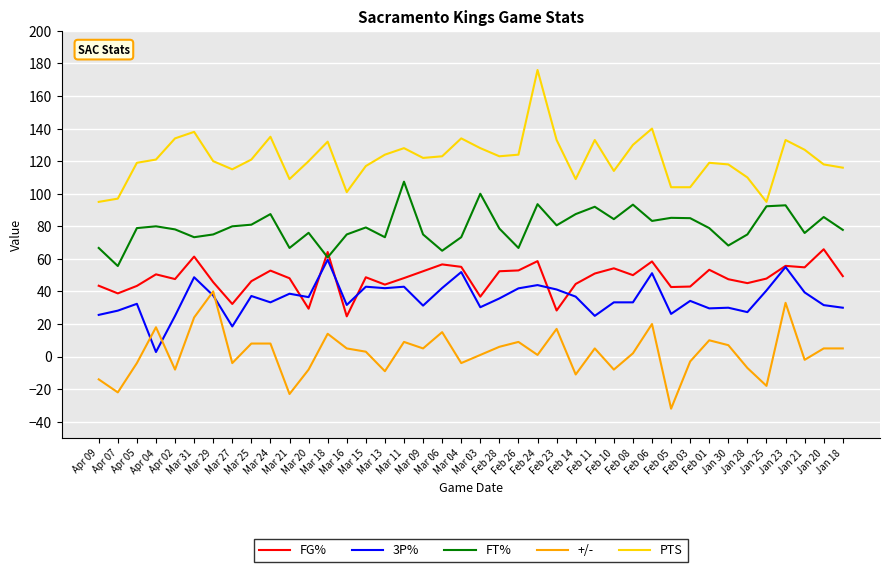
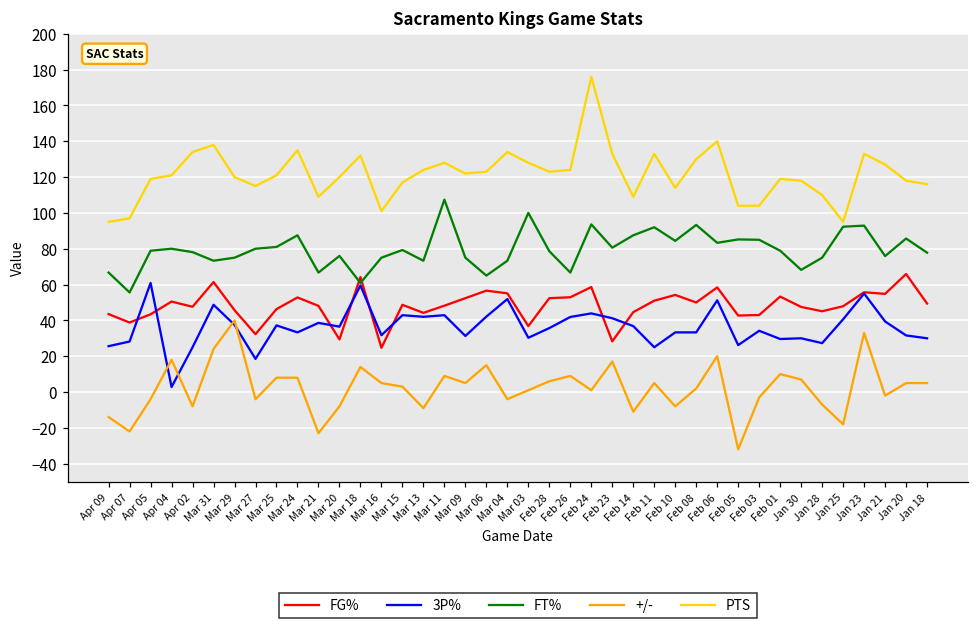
  {
    "FG%": {
      "Apr 09": 44,
      "Apr 07": 39,
      "Apr 05": 43,
      "Apr 04": 51,
      "Apr 02": 48,
      "Mar 31": 61,
      "Mar 29": 46,
      "Mar 27": 32,
      "Mar 25": 46,
      "Mar 24": 53,
      "Mar 21": 48,
      "Mar 20": 29,
      "Mar 18": 64,
      "Mar 16": 25,
      "Mar 15": 49,
      "Mar 13": 44,
      "Mar 11": 48,
      "Mar 09": 52,
      "Mar 06": 57,
      "Mar 04": 55,
      "Mar 03": 37,
      "Feb 28": 52,
      "Feb 26": 53,
      "Feb 24": 59,
      "Feb 23": 28,
      "Feb 14": 45,
      "Feb 11": 51,
      "Feb 10": 54,
      "Feb 08": 50,
      "Feb 06": 58,
      "Feb 05": 43,
      "Feb 03": 43,
      "Feb 01": 53,
      "Jan 30": 48,
      "Jan 28": 45,
      "Jan 25": 48,
      "Jan 21": 55,
      "Jan 20": 66,
      "Jan 18": 49
    },
    "3P%": {
      "Apr 09": 26,
      "Apr 07": 28,
-     "Apr 05": 32,
+     "Apr 05": 61,
      "Apr 04": 3,
      "Apr 02": 25,
      "Mar 31": 49,
      "Mar 29": 38,
      "Mar 27": 19,
      "Mar 25": 37,
      "Mar 24": 33,
      "Mar 21": 39,
      "Mar 20": 37,
      "Mar 16": 32,
      "Mar 15": 43,
      "Mar 13": 42,
      "Mar 11": 43,
      "Mar 09": 31,
      "Mar 06": 42,
      "Mar 04": 52,
      "Mar 03": 30,
      "Feb 28": 36,
      "Feb 26": 42,
      "Feb 24": 44,
      "Feb 23": 41,
      "Feb 14": 37,
      "Feb 11": 25,
      "Feb 10": 33,
      "Feb 08": 33,
      "Feb 06": 51,
      "Feb 05": 26,
      "Feb 03": 34,
      "Feb 01": 30,
      "Jan 30": 30,
      "Jan 28": 27,
      "Jan 25": 41,
      "Jan 21": 39,
      "Jan 20": 32,
      "Jan 18": 30
    },
    "FT%": {
      "Apr 09": 67,
      "Apr 07": 56,
      "Apr 05": 79,
      "Apr 04": 80,
      "Apr 02": 78,
      "Mar 31": 73,
      "Mar 29": 75,
      "Mar 27": 80,
      "Mar 25": 81,
      "Mar 24": 88,
      "Mar 21": 67,
      "Mar 20": 76,
      "Mar 16": 75,
      "Mar 15": 79,
      "Mar 13": 73,
      "Mar 11": 107,
      "Mar 09": 75,
      "Mar 06": 65,
      "Mar 04": 73,
      "Mar 03": 100,
      "Feb 28": 79,
      "Feb 26": 67,
      "Feb 24": 94,
      "Feb 23": 81,
      "Feb 14": 88,
      "Feb 11": 92,
      "Feb 10": 84,
      "Feb 08": 93,
      "Feb 06": 83,
      "Feb 05": 85,
      "Feb 03": 85,
      "Feb 01": 79,
      "Jan 30": 68,
      "Jan 28": 75,
      "Jan 25": 92,
      "Jan 23": 93,
      "Jan 21": 76,
      "Jan 20": 86,
      "Jan 18": 78
    }
  }
